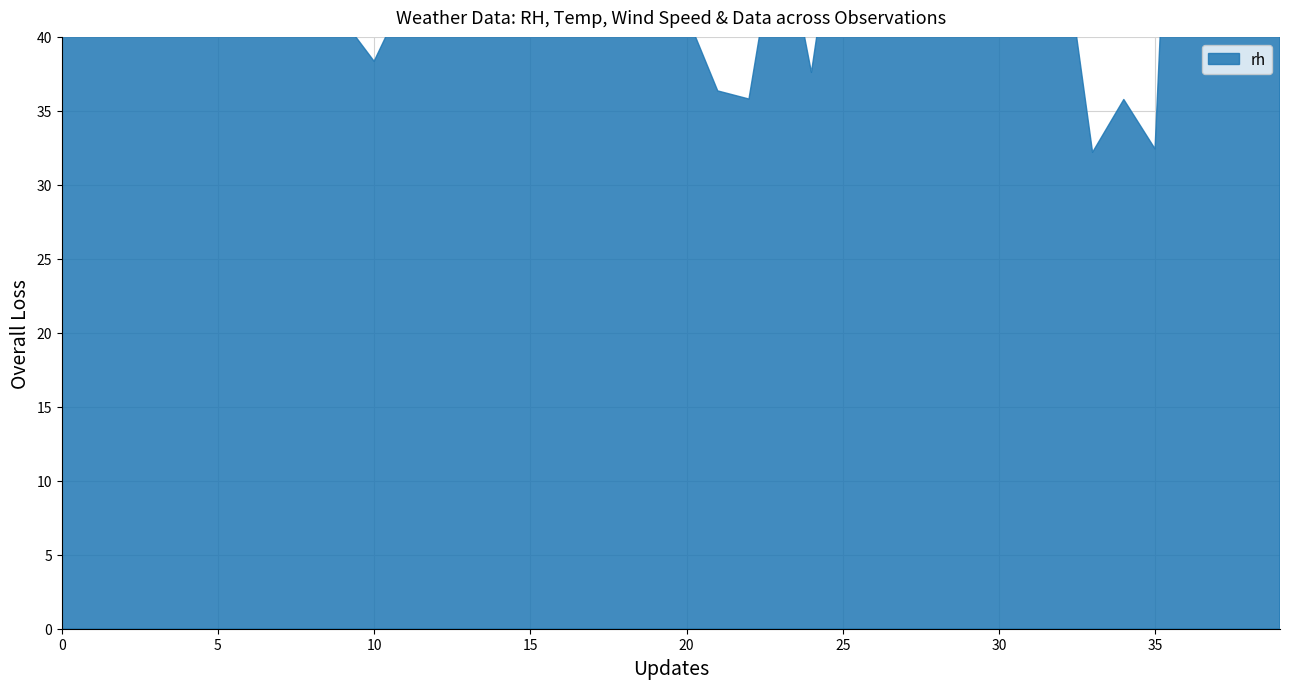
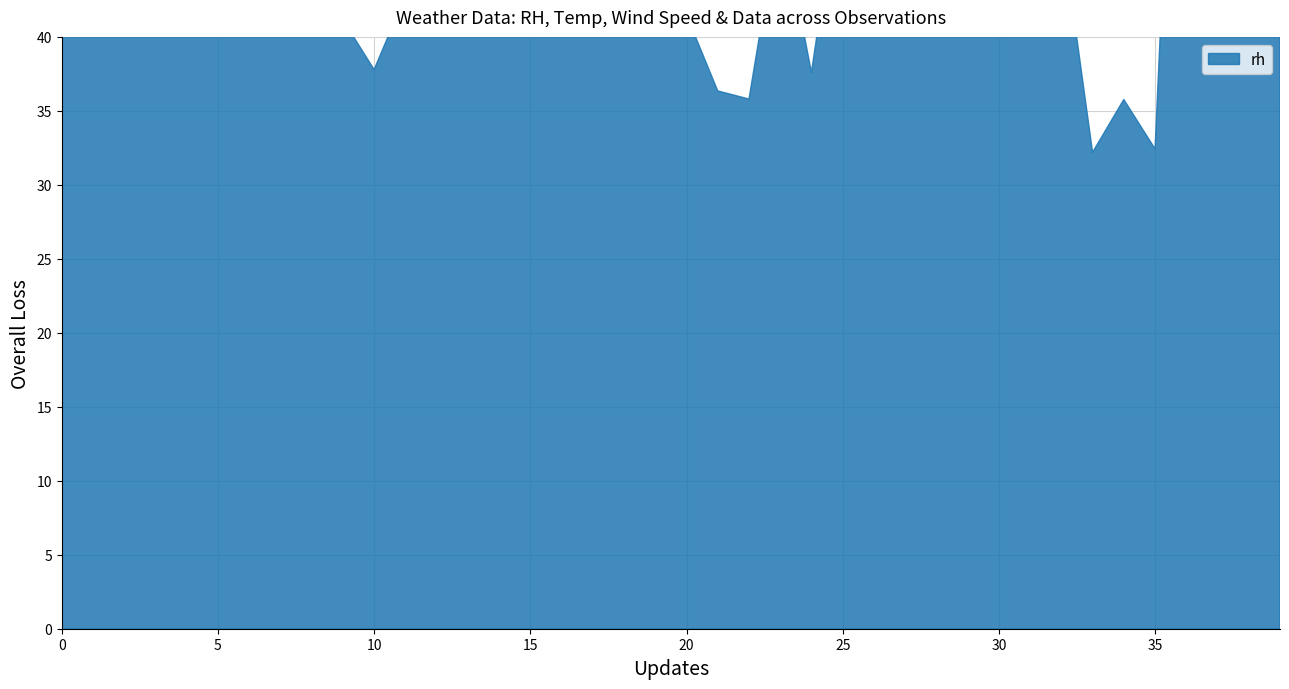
  {
-   "10": 38.4,
+   "10": 37.8,
    "35": 32.4
  }
